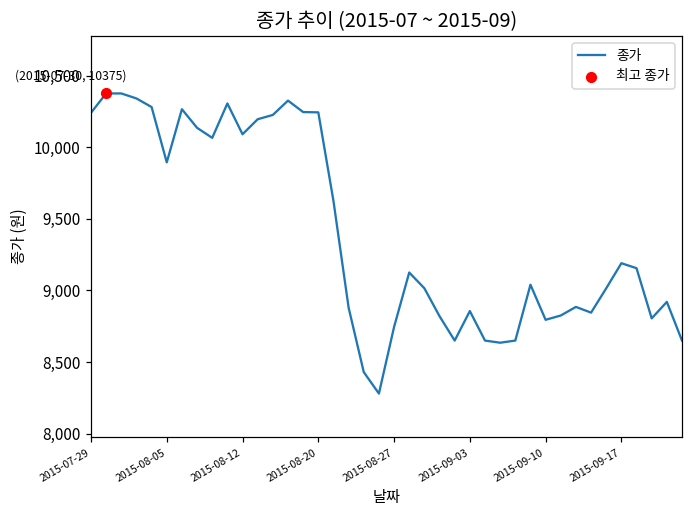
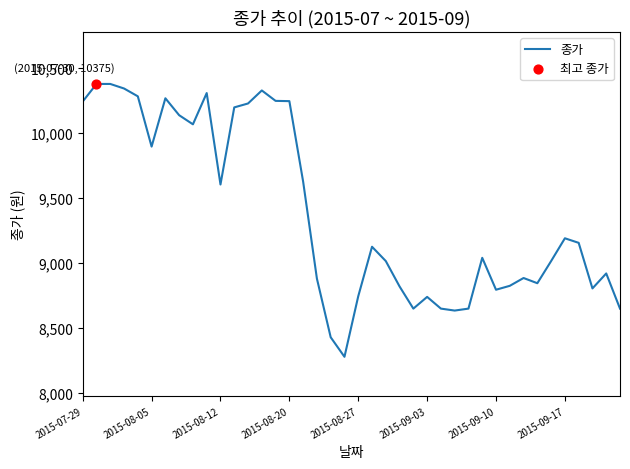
  {
    "종가": {
      "2015-07-29": "10,240",
      "2015-08-05": "9,890",
-     "2015-08-12": "10,090",
+     "2015-08-12": "9,600",
      "2015-08-20": "10,240",
      "2015-08-27": "8,750",
-     "2015-09-03": "8,860",
+     "2015-09-03": "8,740",
      "2015-09-10": "8,800",
      "2015-09-17": "9,190"
    }
  }
